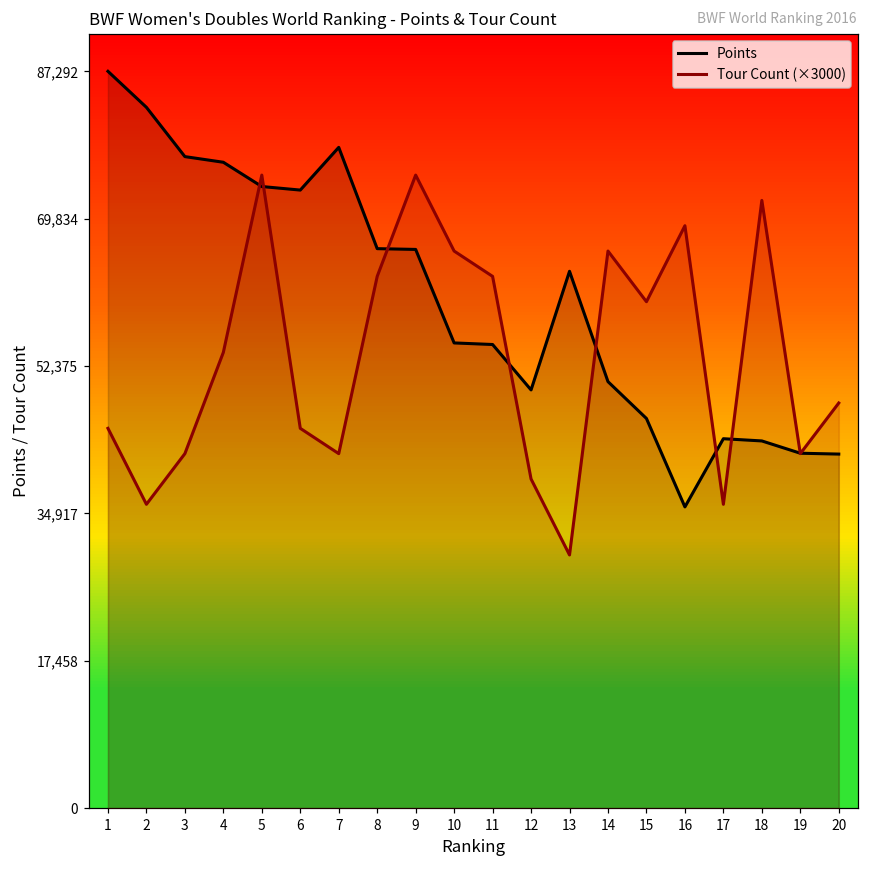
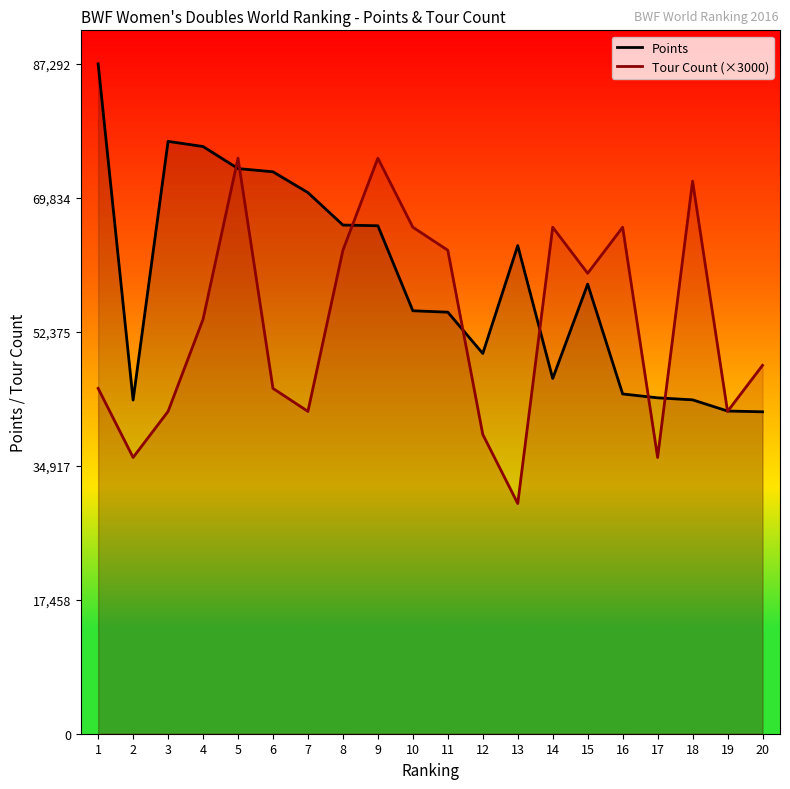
  {
    "Points": {
      "1": "87,000",
-     "2": "83,000",
+     "2": "43,000",
      "3": "77,000",
      "4": "77,000",
      "5": "74,000",
      "6": "73,000",
-     "7": "78,000",
+     "7": "71,000",
      "8": "66,000",
      "9": "66,000",
      "10": "55,000",
      "11": "55,000",
      "12": "50,000",
      "13": "64,000",
-     "14": "51,000",
-     "15": "46,000",
-     "16": "36,000",
+     "14": "46,000",
+     "15": "59,000",
+     "16": "44,000",
      "17": "44,000",
      "18": "44,000",
      "20": "42,000"
    },
    "Tour Count (×3000)": {
      "1": "45,000",
      "2": "36,000",
      "3": "42,000",
      "4": "54,000",
      "5": "75,000",
      "6": "45,000",
      "7": "42,000",
      "8": "63,000",
      "9": "75,000",
      "10": "66,000",
      "11": "63,000",
      "12": "39,000",
      "13": "30,000",
      "14": "66,000",
      "15": "60,000",
-     "16": "69,000",
+     "16": "66,000",
      "17": "36,000",
      "18": "72,000",
      "20": "48,000"
    }
  }
